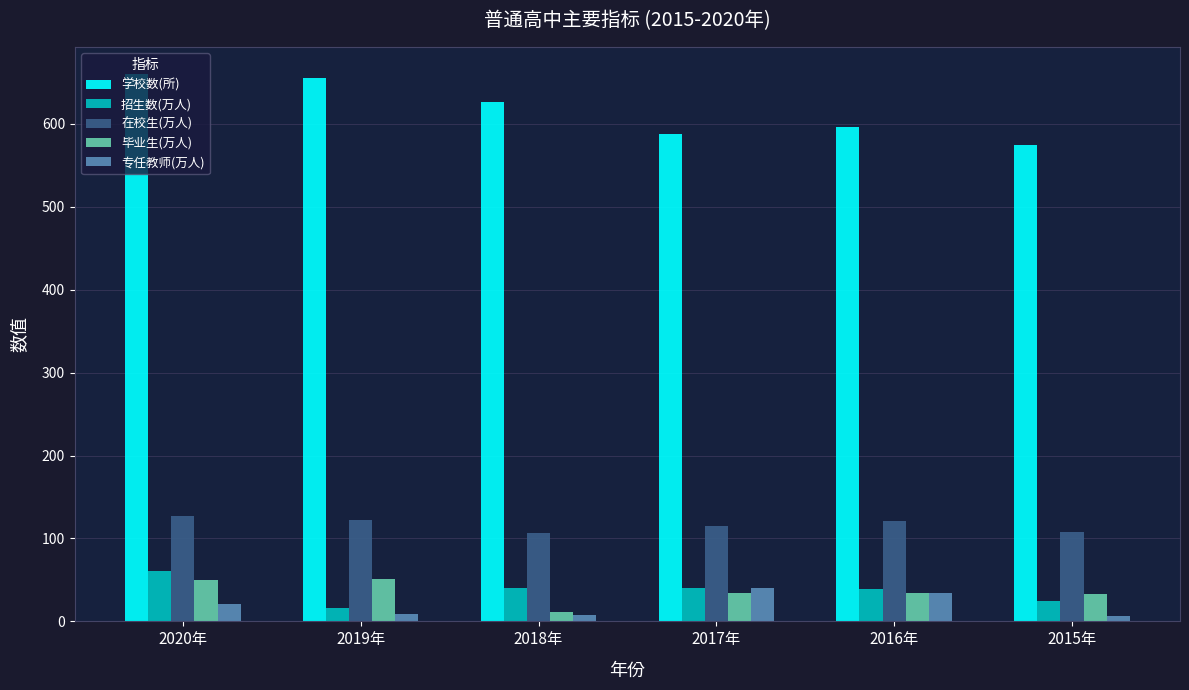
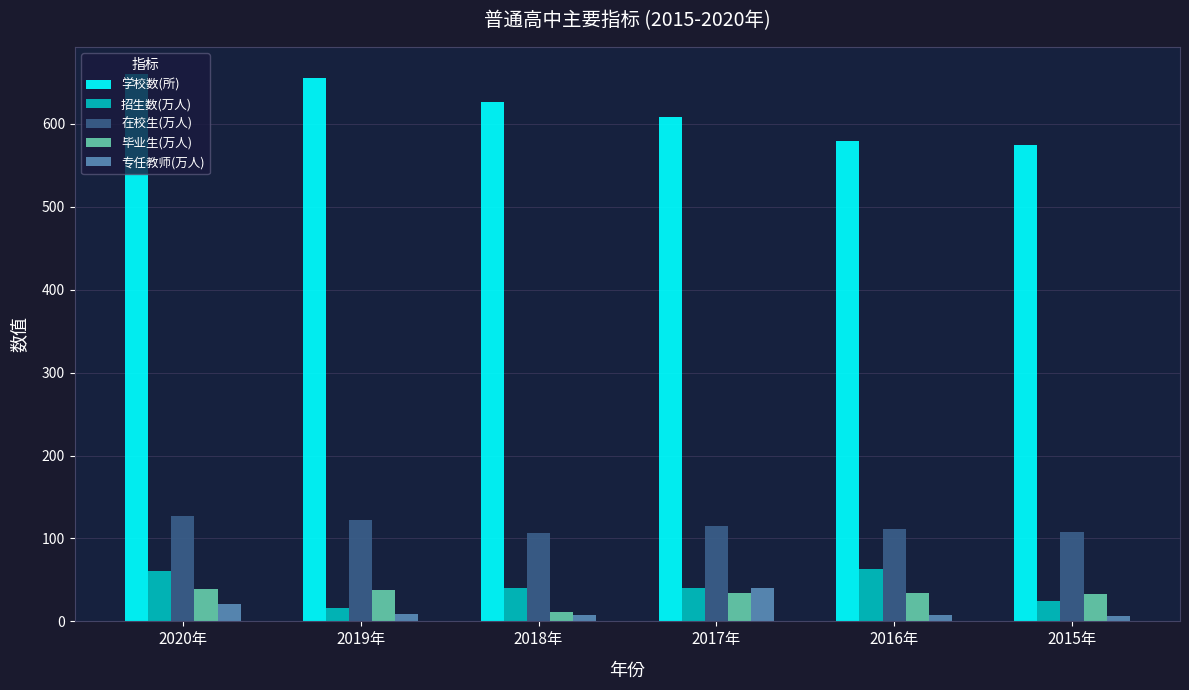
  {
    "学校数(所)": {
      "2019年": 660,
      "2018年": 630,
-     "2017年": 590,
-     "2016年": 600,
+     "2017年": 610,
+     "2016年": 580,
      "2015年": 580
    },
    "招生数(万人)": {
      "2020年": 60,
      "2019年": 20,
      "2018年": 40,
      "2017年": 40,
-     "2016年": 40,
+     "2016年": 60,
      "2015年": 30
    },
    "在校生(万人)": {
      "2020年": 130,
      "2019年": 120,
      "2018年": 110,
      "2017年": 110,
-     "2016年": 120,
+     "2016年": 110,
      "2015年": 110
    },
    "毕业生(万人)": {
-     "2020年": 50,
-     "2019年": 50,
+     "2020年": 40,
+     "2019年": 40,
      "2018年": 10,
      "2017年": 30,
      "2016年": 30,
      "2015年": 30
    },
    "专任教师(万人)": {
      "2020年": 20,
      "2019年": 10,
      "2018年": 10,
      "2017年": 40,
-     "2016年": 30,
+     "2016年": 10,
      "2015年": 10
    }
  }
